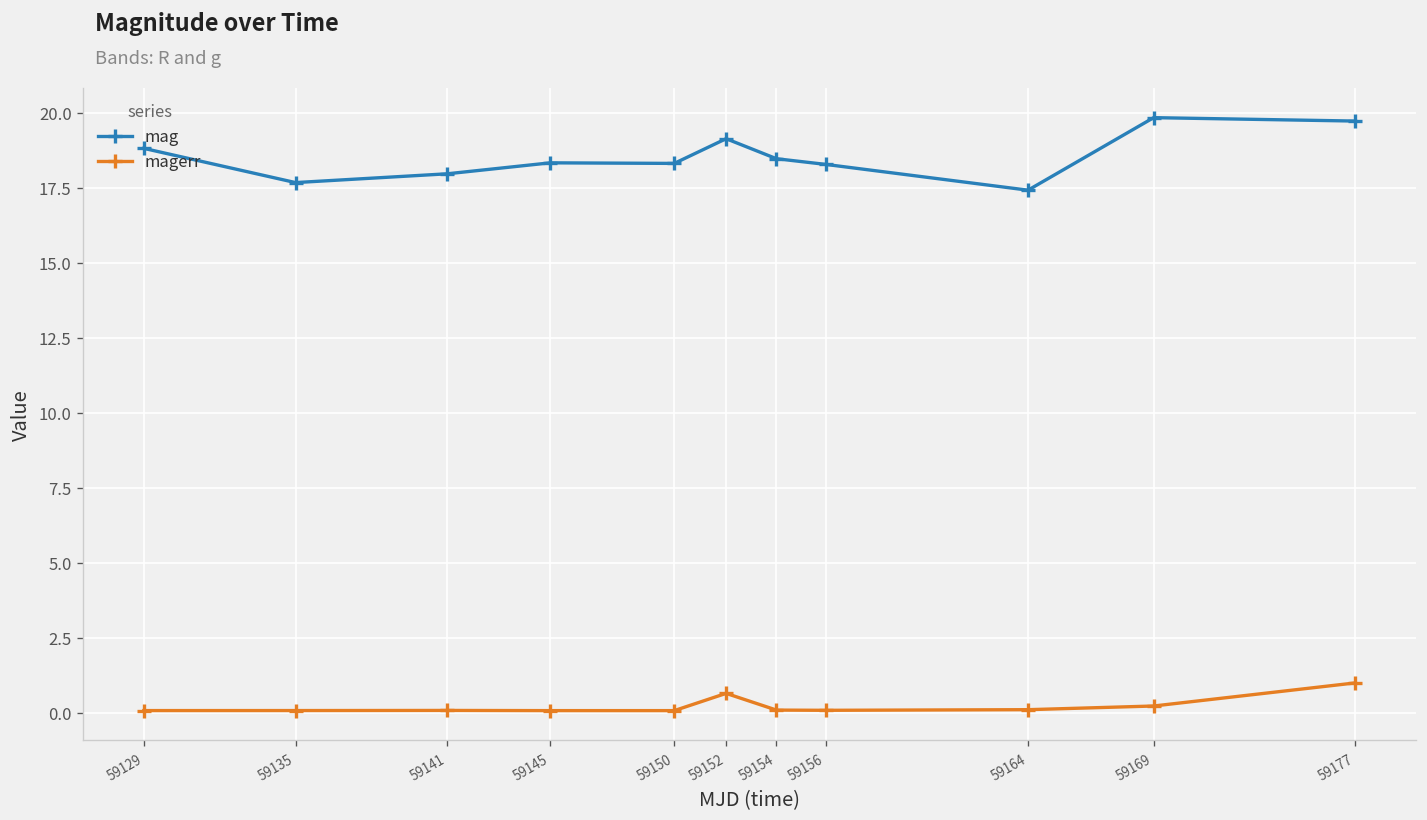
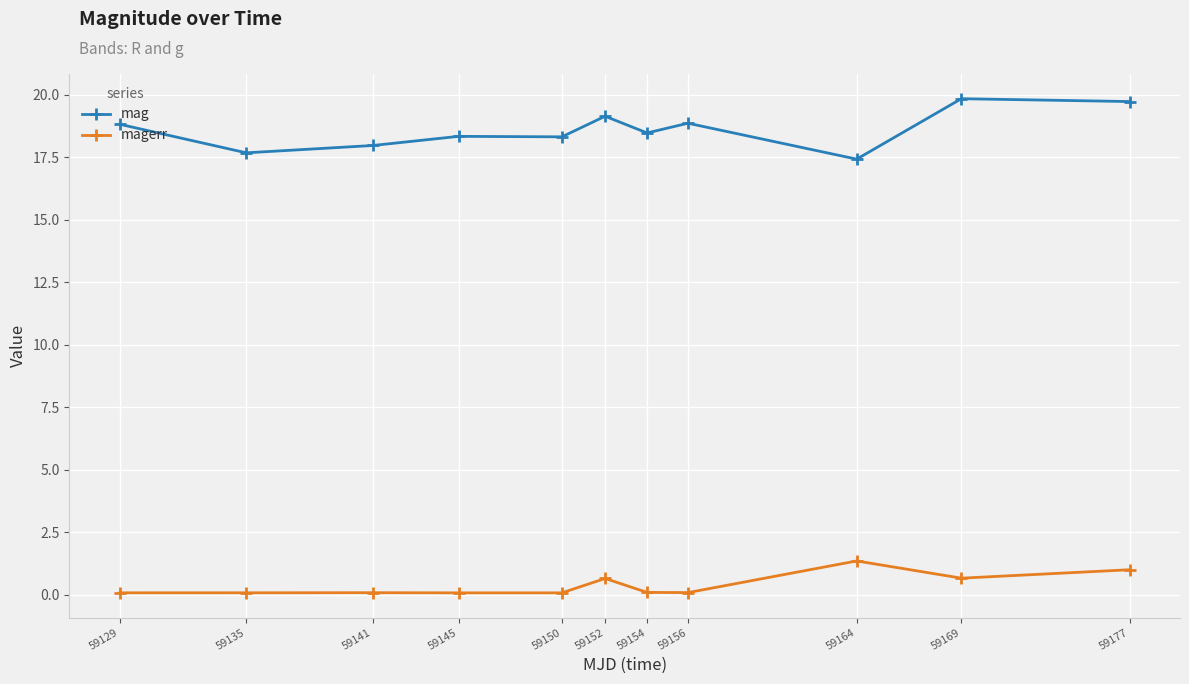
  {
    "mag": {
      "59129": 18.8,
      "59135": 17.7,
      "59141": 18.0,
      "59145": 18.3,
      "59150": 18.3,
      "59152": 19.1,
      "59154": 18.5,
-     "59156": 18.3,
+     "59156": 18.9,
      "59164": 17.4,
      "59169": 19.8,
      "59177": 19.7
    },
    "magerr": {
      "59129": 0.1,
      "59135": 0.1,
      "59141": 0.1,
      "59145": 0.1,
      "59150": 0.1,
      "59152": 0.6,
      "59154": 0.1,
      "59156": 0.1,
-     "59164": 0.1,
-     "59169": 0.2,
+     "59164": 1.4,
+     "59169": 0.7,
      "59177": 1.0
    }
  }
